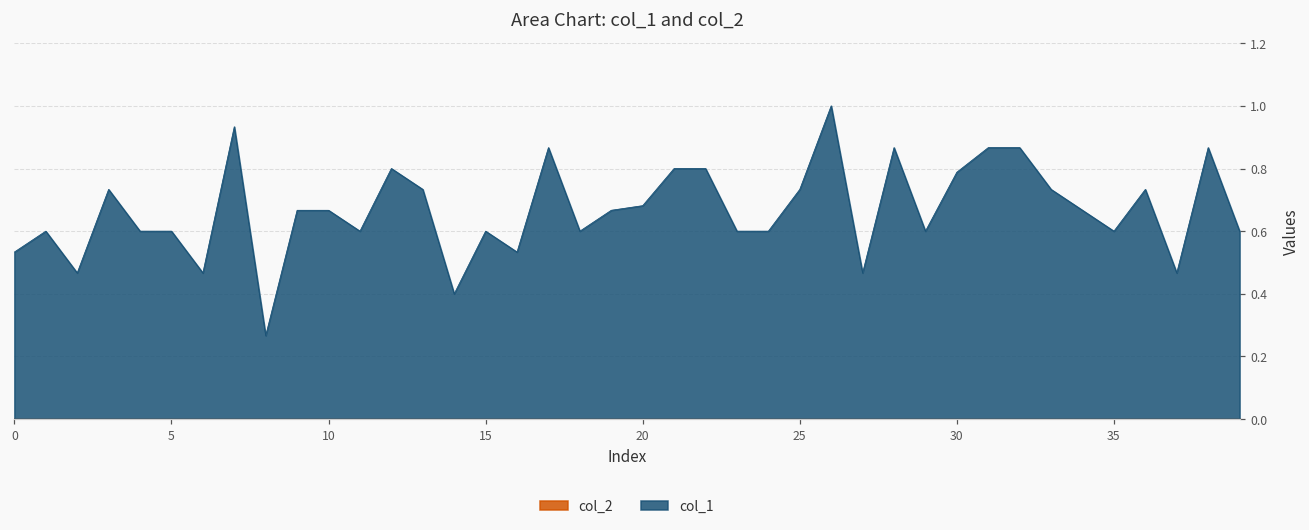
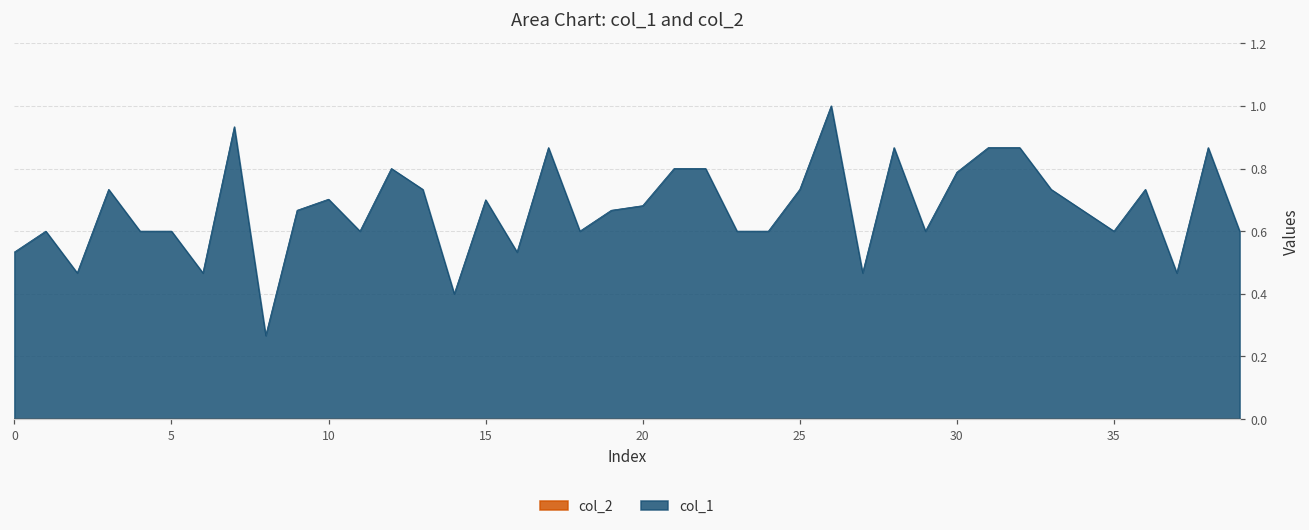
  {
    "col_2": {
      "0": 0.00,
      "5": 0.00,
      "10": 0.00,
      "15": 0.00,
      "20": 0.00,
      "25": 0.00,
      "30": 0.00,
      "35": 0.00
    },
    "col_1": {
      "0": 0.53,
      "5": 0.60,
-     "10": 0.67,
-     "15": 0.6,
+     "10": 0.70,
+     "15": 0.7,
      "20": 0.68,
      "25": 0.73,
      "30": 0.79,
      "35": 0.60
    }
  }
